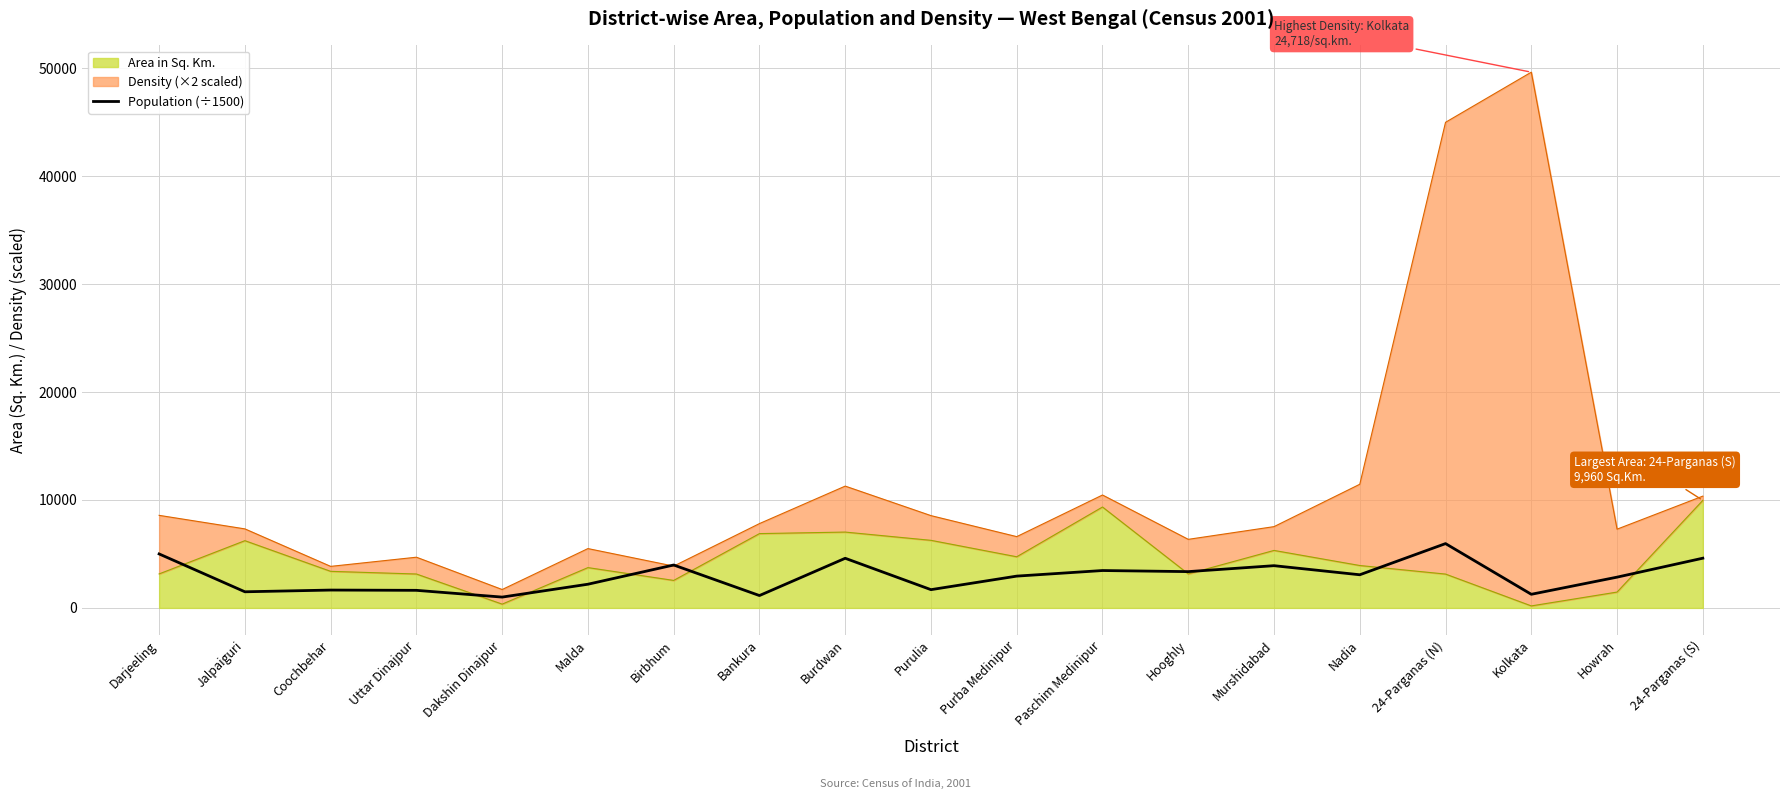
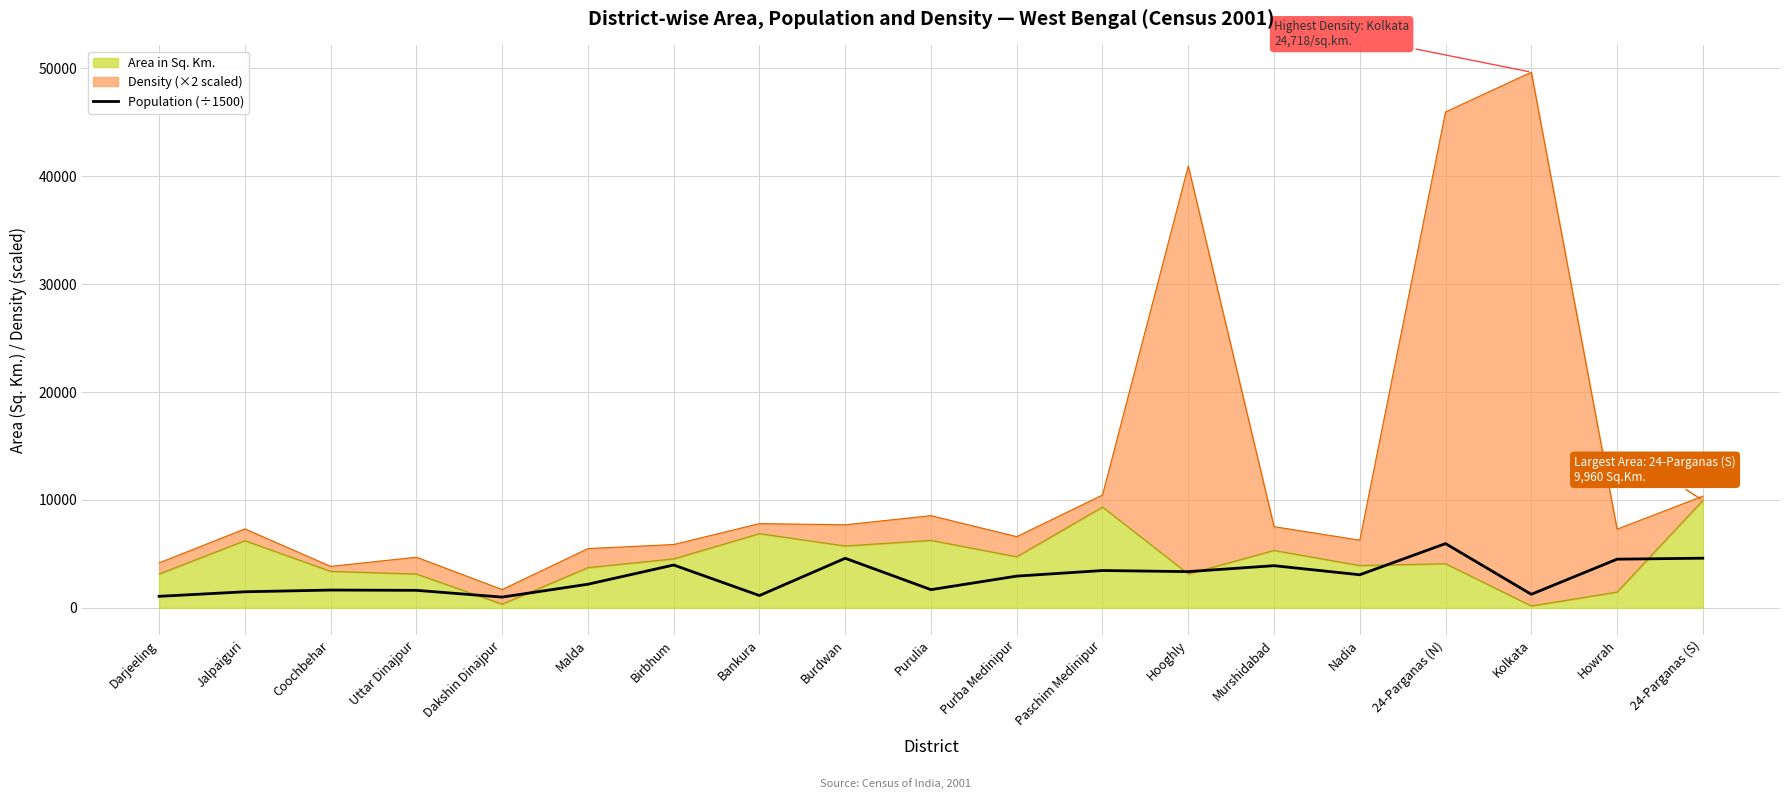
  {
    "Area in Sq. Km.": {
      "Darjeeling": 3100,
      "Jalpaiguri": 6200,
      "Coochbehar": 3400,
      "Uttar Dinajpur": 3100,
      "Dakshin Dinajpur": 300,
      "Malda": 3700,
-     "Birbhum": 2500,
+     "Birbhum": 4500,
      "Bankura": 6900,
-     "Burdwan": 7000,
+     "Burdwan": 5700,
      "Purulia": 6300,
      "Purba Medinipur": 4700,
      "Paschim Medinipur": 9300,
      "Murshidabad": 5300,
      "Nadia": 3900,
-     "24-Parganas (N)": 3100,
+     "24-Parganas (N)": 4100,
      "Kolkata": 200,
      "Howrah": 1500,
      "24-Parganas (S)": 10000
    },
    "Density (×2 scaled)": {
-     "Darjeeling": 5400,
-     "Burdwan": 4300,
-     "Hooghly": 3200,
-     "Nadia": 7500,
+     "Darjeeling": 1000,
+     "Burdwan": 2000,
+     "Hooghly": 37800,
+     "Nadia": 2300,
      "24-Parganas (N)": 41800
    },
    "Population (÷1500)": {
-     "Darjeeling": 5000,
+     "Darjeeling": 1100,
      "Jalpaiguri": 1500,
      "Coochbehar": 1700,
      "Uttar Dinajpur": 1600,
      "Dakshin Dinajpur": 1000,
      "Malda": 2200,
      "Bankura": 1100,
      "Burdwan": 4600,
      "Purulia": 1700,
      "Purba Medinipur": 2900,
      "Paschim Medinipur": 3500,
      "Murshidabad": 3900,
      "Nadia": 3100,
      "24-Parganas (N)": 6000,
      "Kolkata": 1300,
-     "Howrah": 2800,
+     "Howrah": 4500,
      "24-Parganas (S)": 4600
    }
  }
